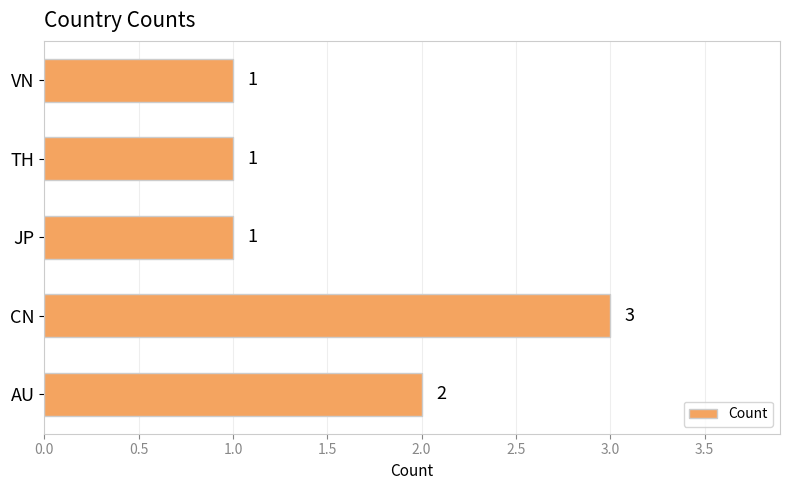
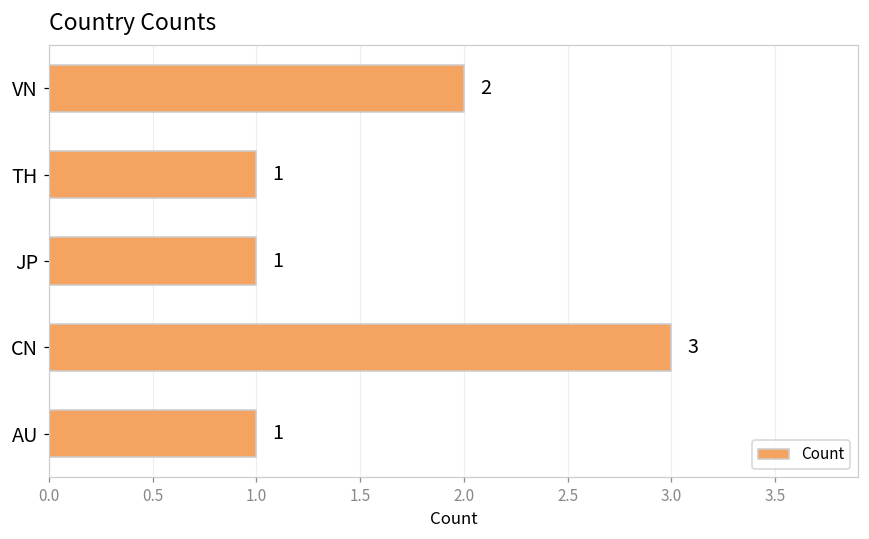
  {
-   "VN": 1,
+   "VN": 2,
    "TH": 1,
    "JP": 1,
    "CN": 3,
-   "AU": 2
+   "AU": 1
  }
